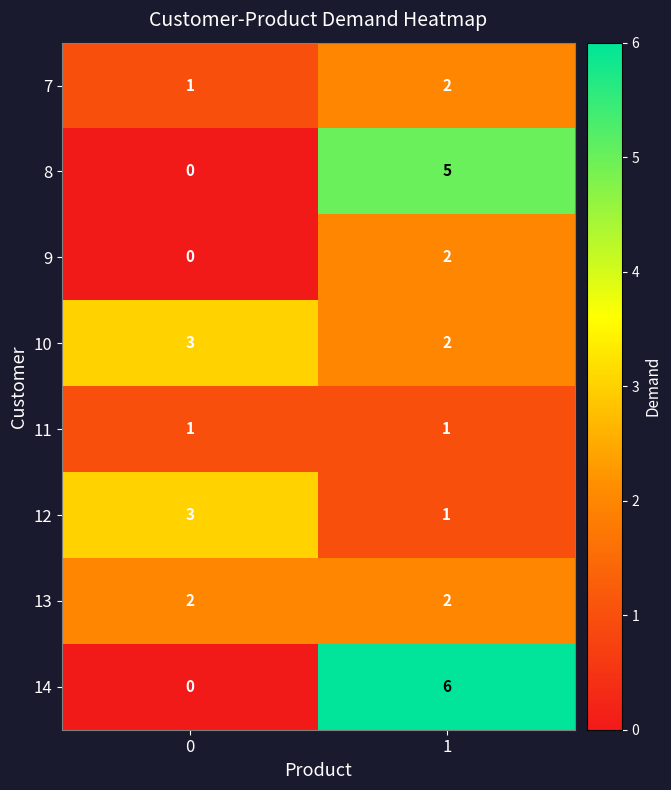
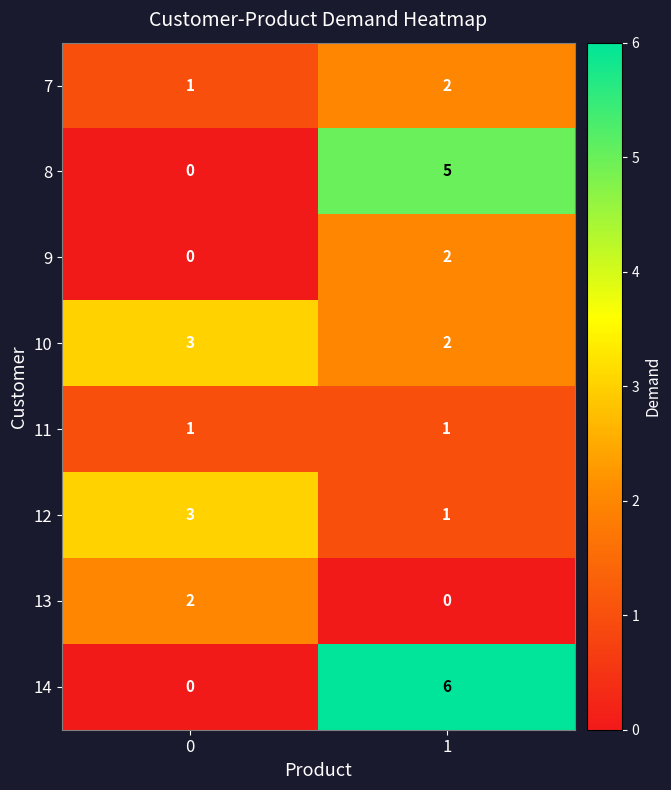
  {
    "7": {
      "0": 1,
      "1": 2
    },
    "8": {
      "0": 0,
      "1": 5
    },
    "9": {
      "0": 0,
      "1": 2
    },
    "10": {
      "0": 3,
      "1": 2
    },
    "11": {
      "0": 1,
      "1": 1
    },
    "12": {
      "0": 3,
      "1": 1
    },
    "13": {
      "0": 2,
-     "1": 2
+     "1": 0
    },
    "14": {
      "0": 0,
      "1": 6
    }
  }
